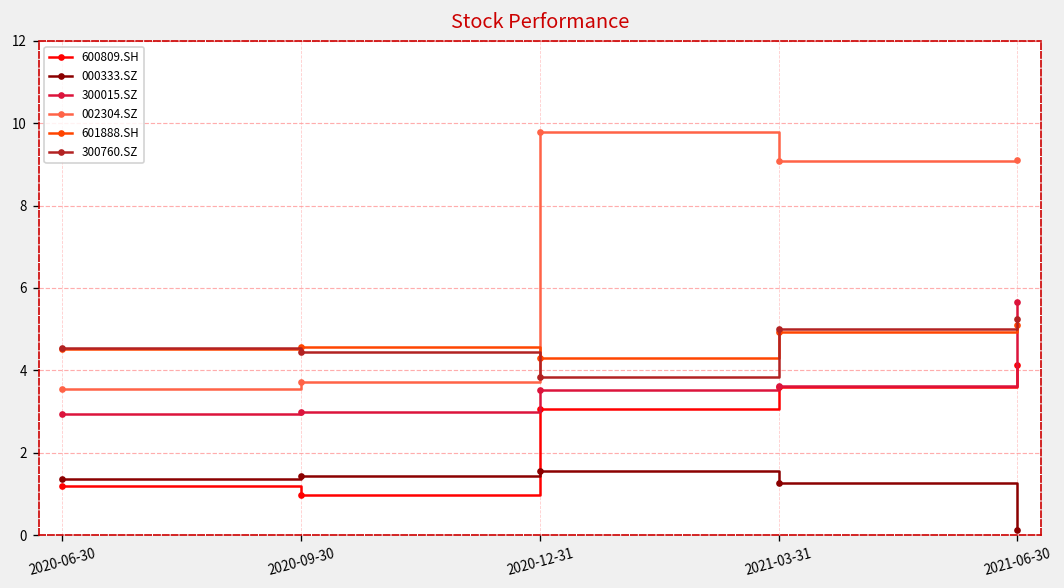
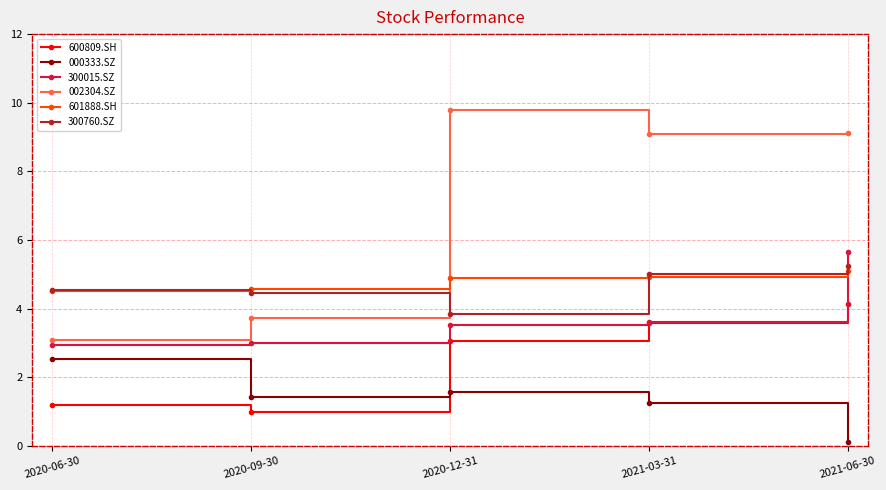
  {
    "600809.SH": {
      "2020-06-30": 1.2,
      "2020-09-30": 1.0,
      "2020-12-31": 3.1,
      "2021-06-30": 4.1
    },
    "000333.SZ": {
-     "2020-06-30": 1.4,
+     "2020-06-30": 2.5,
      "2020-09-30": 1.4,
      "2020-12-31": 1.6,
      "2021-03-31": 1.3,
      "2021-06-30": 0.1
    },
    "002304.SZ": {
-     "2020-06-30": 3.5,
+     "2020-06-30": 3.1,
      "2020-09-30": 3.7,
      "2020-12-31": 9.8,
      "2021-03-31": 9.1,
      "2021-06-30": 9.1
    },
    "601888.SH": {
      "2020-09-30": 4.6,
-     "2020-12-31": 4.3,
+     "2020-12-31": 4.9,
      "2021-03-31": 4.9,
      "2021-06-30": 5.1
    }
  }
